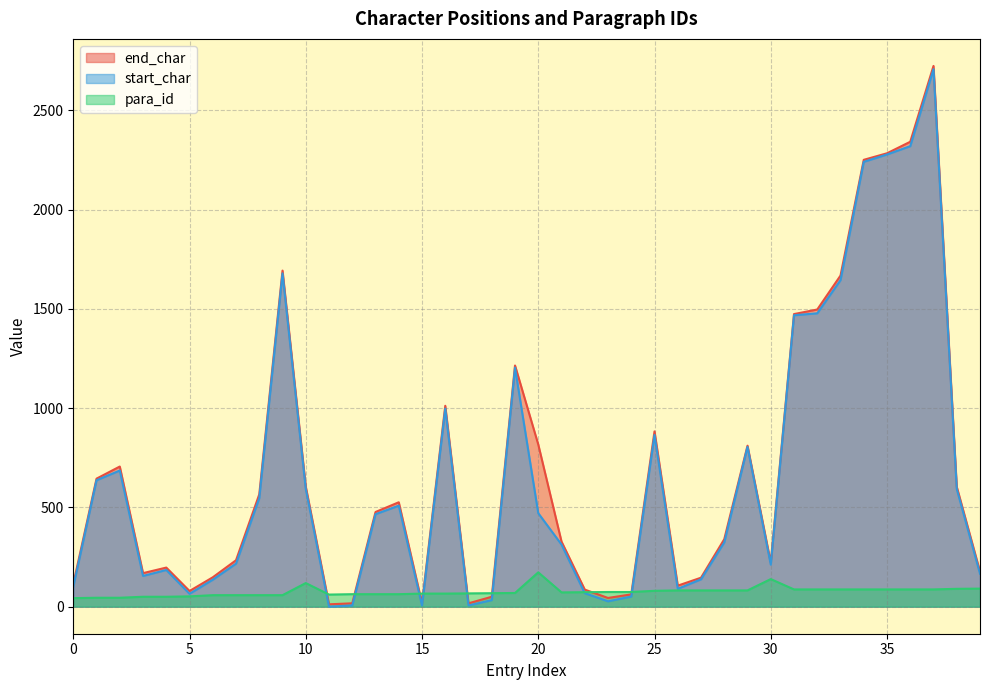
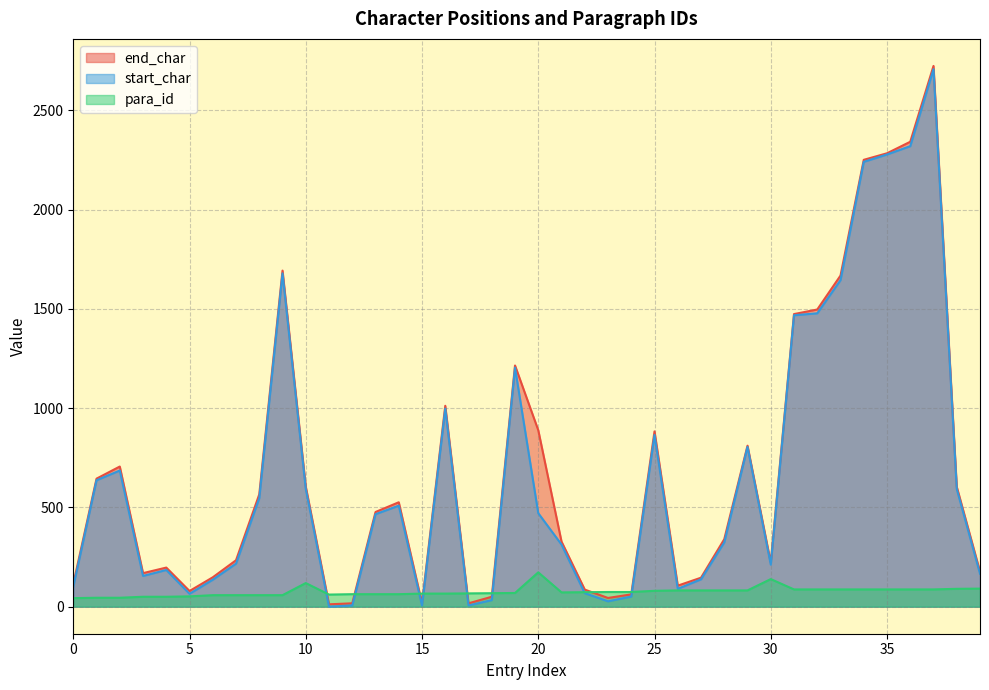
  {
    "end_char": {
      "5": 80,
-     "20": 820,
+     "20": 890,
      "25": 880
    },
    "start_char": {
      "5": 70,
      "20": 470,
      "25": 870
    },
    "para_id": {
      "0": 40,
      "5": 50,
      "10": 120,
      "15": 70,
      "20": 170,
      "25": 80,
      "30": 140,
      "35": 90
    }
  }
